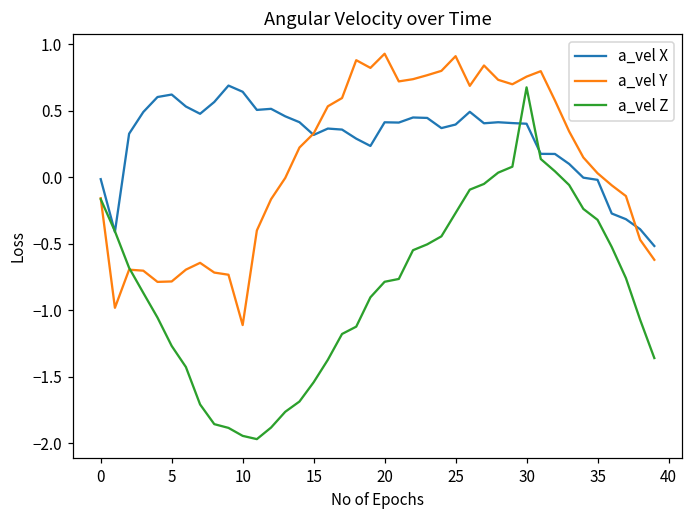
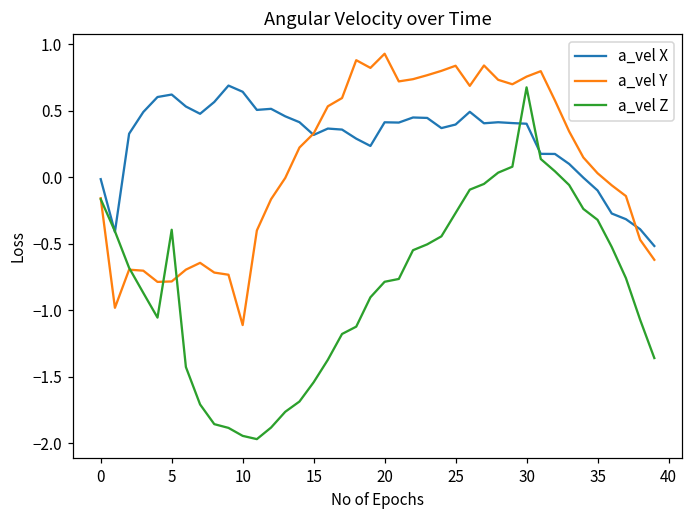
  {
    "a_vel X": {
      "0": -0.01,
      "5": 0.62,
      "10": 0.64,
      "20": 0.41,
      "25": 0.40,
      "30": 0.40,
-     "35": -0.02
+     "35": -0.10
    },
    "a_vel Y": {
      "5": -0.78,
      "10": -1.11,
      "20": 0.93,
-     "25": 0.91,
+     "25": 0.84,
      "30": 0.76,
      "35": 0.03
    },
    "a_vel Z": {
-     "5": -1.27,
+     "5": -0.39,
      "10": -1.94,
      "15": -1.54,
      "20": -0.79,
      "25": -0.27,
      "30": 0.67,
      "35": -0.32
    }
  }
